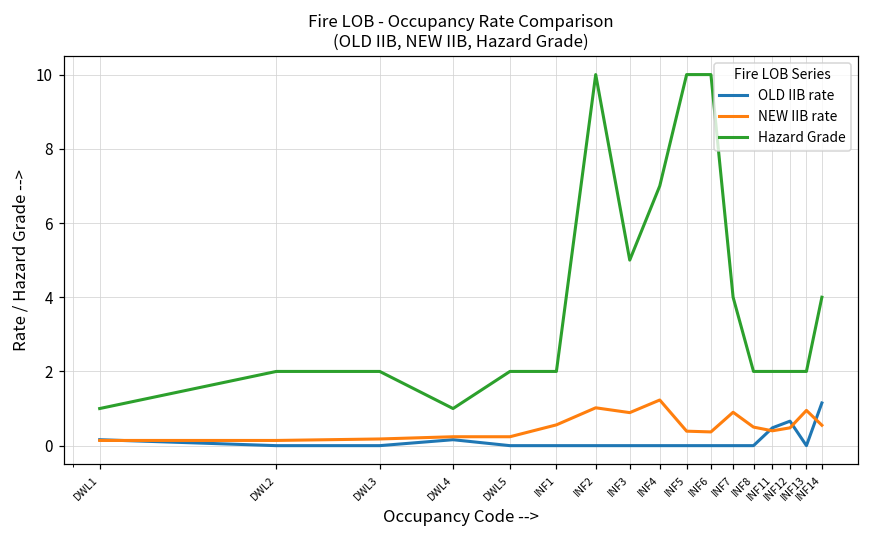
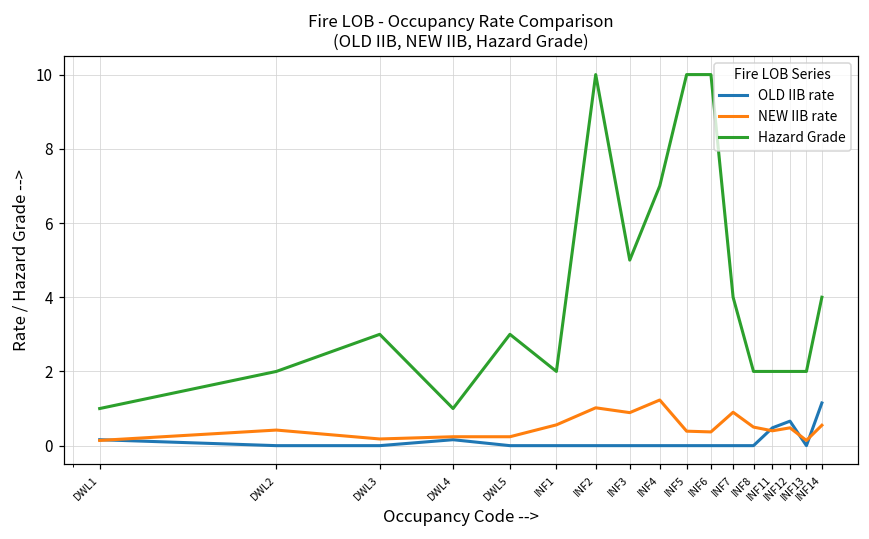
  {
    "OLD IIB rate": {
      "DWL2": 0.0,
      "DWL3": 0.0,
      "DWL4": 0.2,
      "DWL5": 0.0,
      "INF1": 0.0,
      "INF2": 0.0,
      "INF3": 0.0,
      "INF4": 0.0,
      "INF5": 0.0,
      "INF6": 0.0,
      "INF7": 0.0,
      "INF8": 0.0,
      "INF11": 0.5,
      "INF12": 0.7,
      "INF13": 0.0,
      "INF14": 1.2
    },
    "NEW IIB rate": {
-     "DWL2": 0.1,
+     "DWL2": 0.4,
      "DWL3": 0.2,
      "DWL4": 0.2,
      "DWL5": 0.2,
      "INF1": 0.6,
      "INF2": 1.0,
      "INF3": 0.9,
      "INF4": 1.2,
      "INF5": 0.4,
      "INF6": 0.4,
      "INF7": 0.9,
      "INF8": 0.5,
      "INF11": 0.4,
      "INF12": 0.5,
-     "INF13": 1.0,
+     "INF13": 0.1,
      "INF14": 0.6
    },
    "Hazard Grade": {
      "DWL1": 1,
      "DWL2": 2,
-     "DWL3": 2,
+     "DWL3": 3,
      "DWL4": 1,
-     "DWL5": 2,
+     "DWL5": 3,
      "INF1": 2,
      "INF2": 10,
      "INF3": 5,
      "INF4": 7,
      "INF5": 10,
      "INF6": 10,
      "INF7": 4,
      "INF8": 2,
      "INF11": 2,
      "INF12": 2,
      "INF13": 2,
      "INF14": 4
    }
  }
